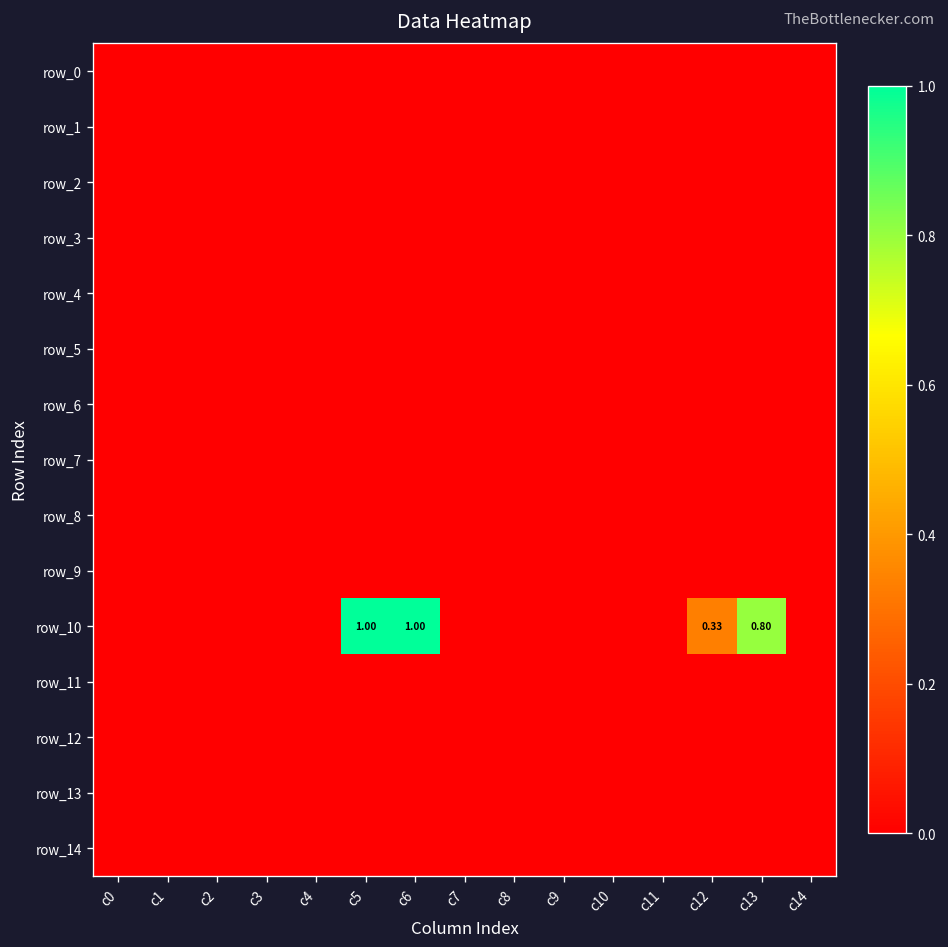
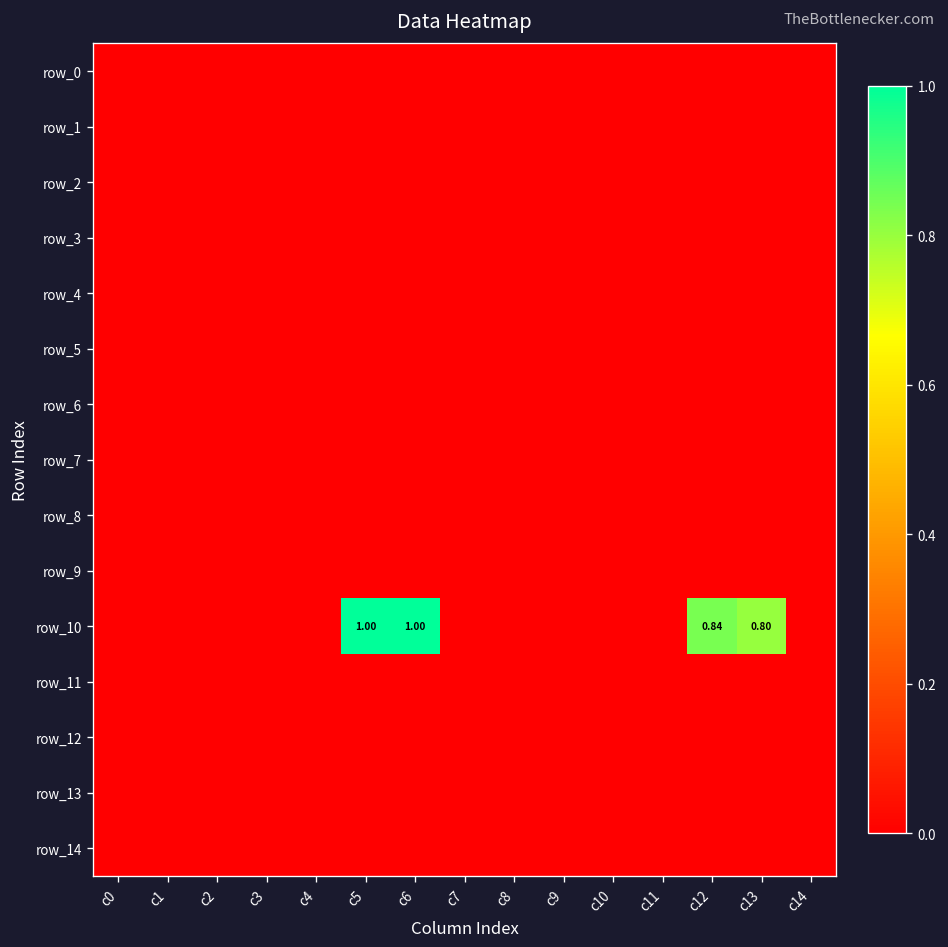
  {
    "row_10": {
      "c5": 1.00,
      "c6": 1.00,
-     "c12": 0.33,
+     "c12": 0.84,
      "c13": 0.80
    }
  }
